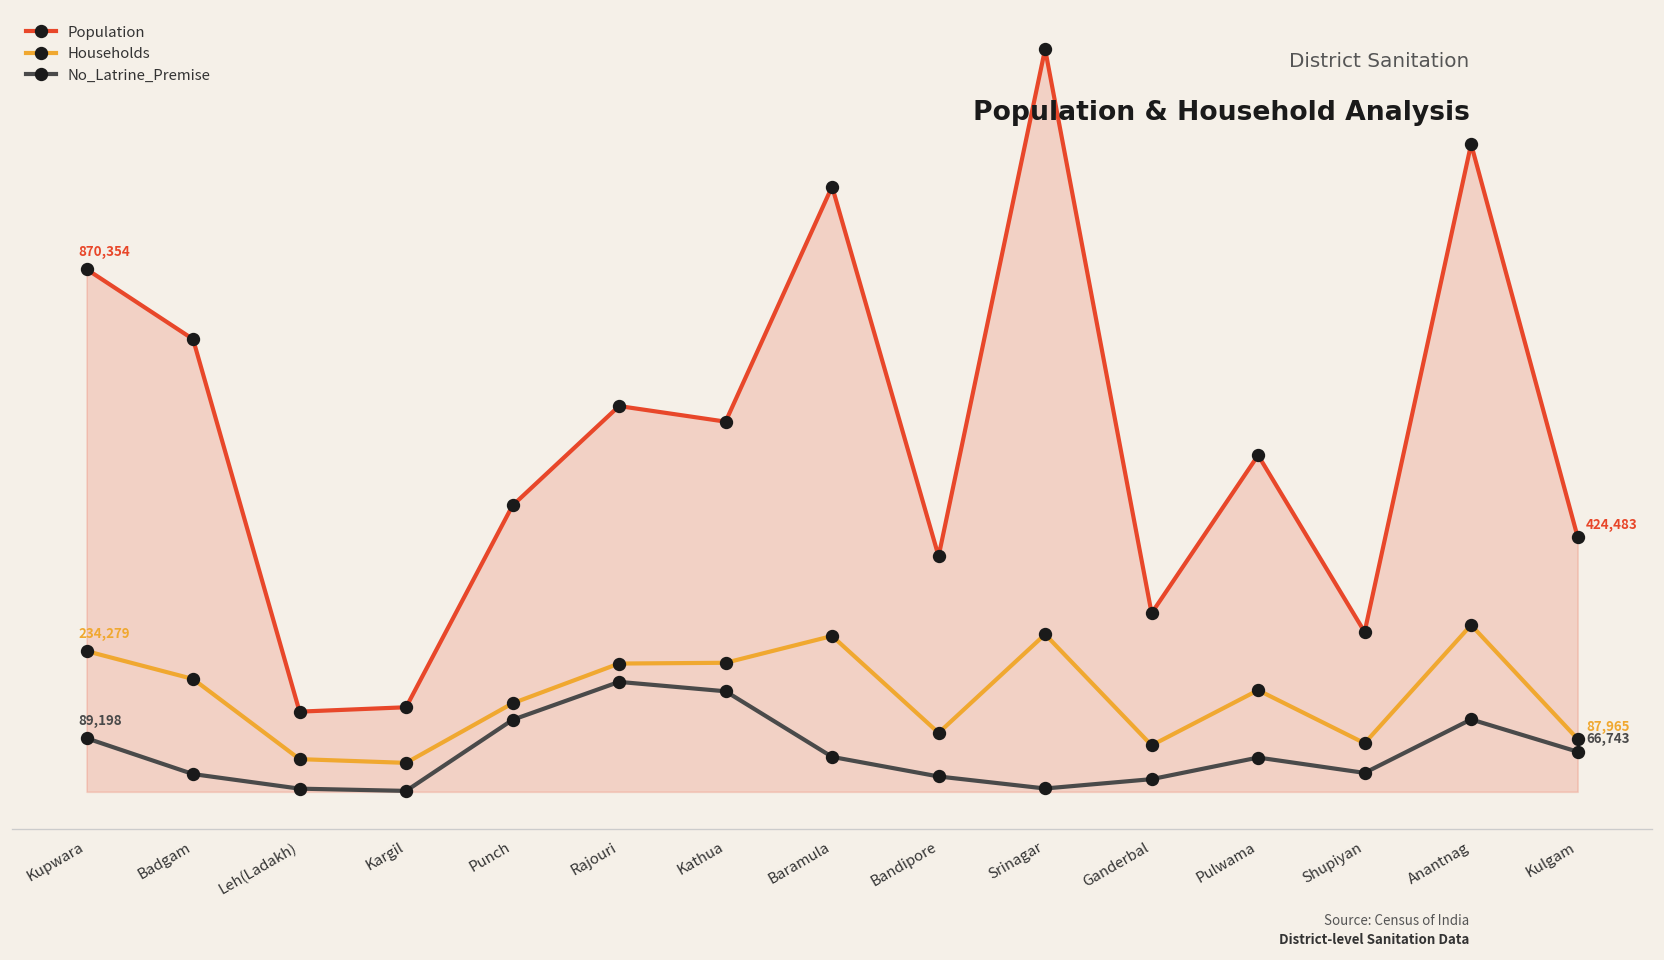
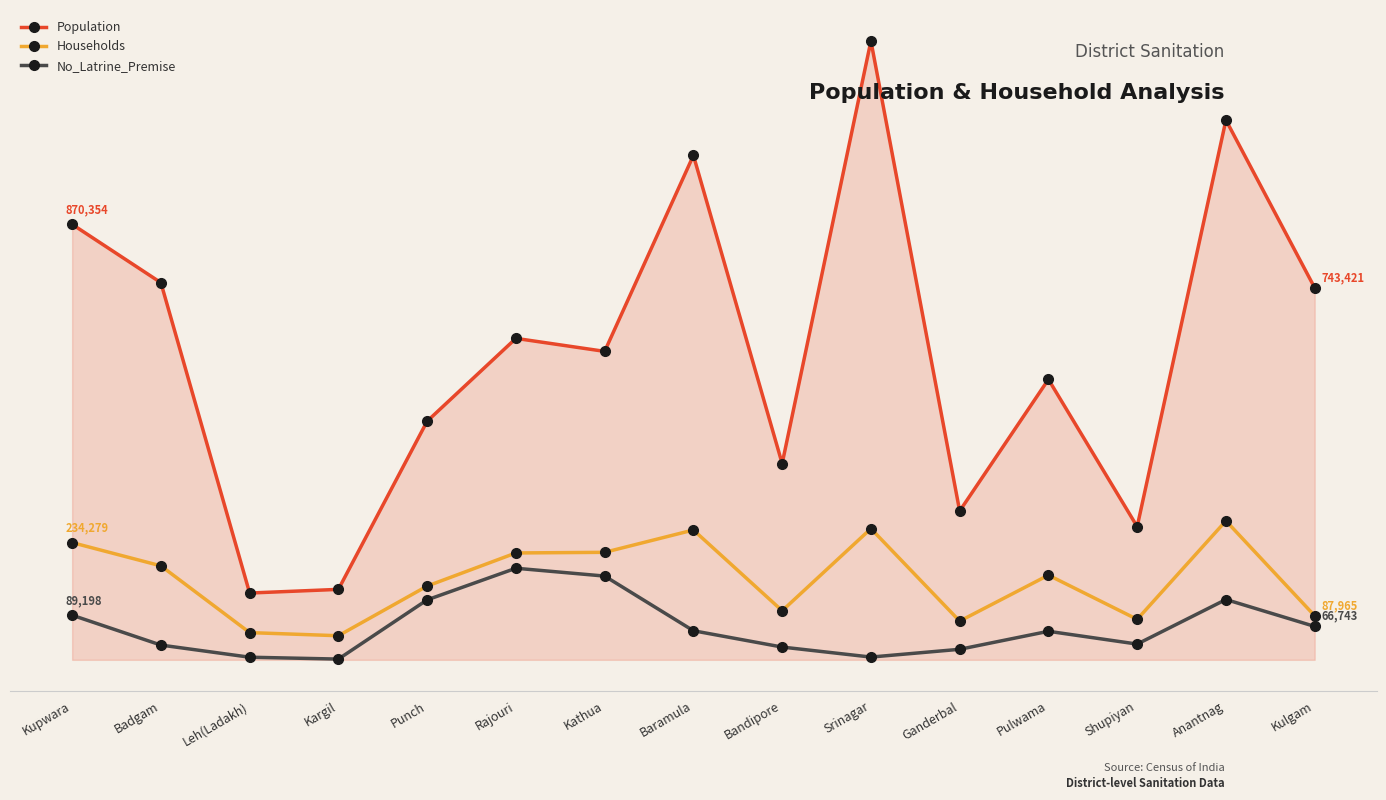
  {
    "Population": {
      "Kupwara": "870,354",
-     "Kulgam": "424,483"
+     "Kulgam": "743,421"
    },
    "Households": {
      "Kupwara": "234,279"
    },
    "No_Latrine_Premise": {
      "Kupwara": "89,198"
    }
  }
